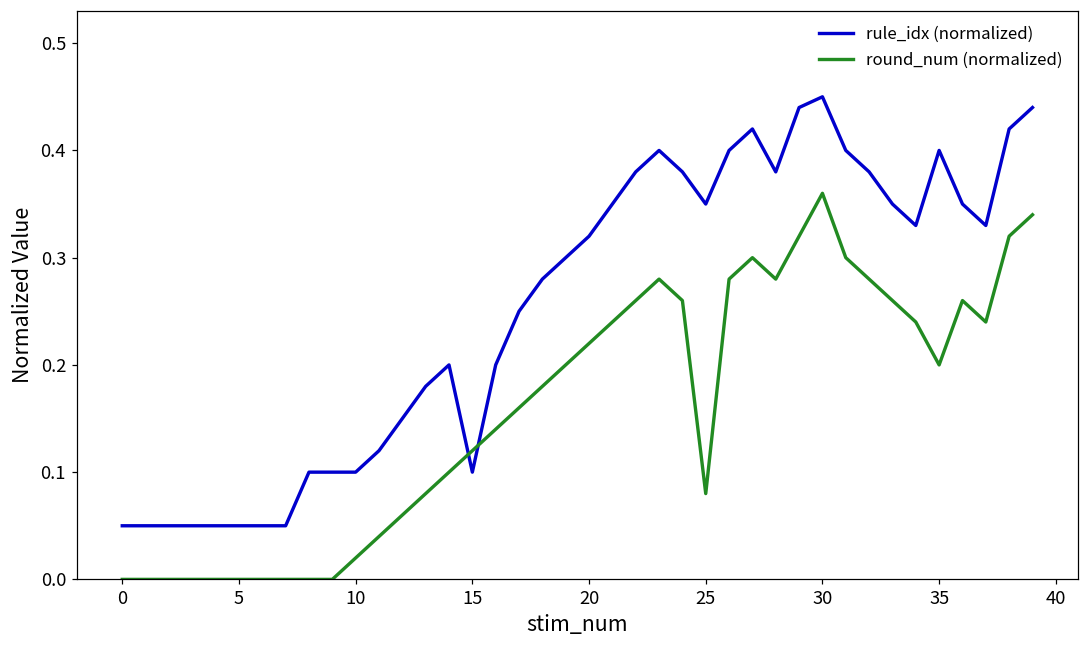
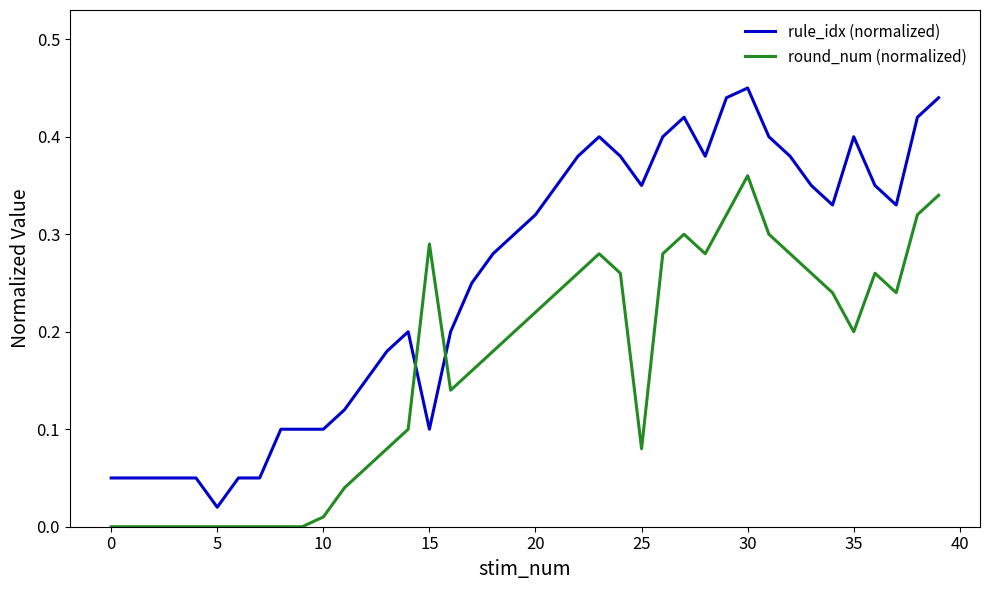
  {
    "rule_idx (normalized)": {
      "0": 0.05,
-     "5": 0.05,
+     "5": 0.02,
      "10": 0.10,
      "15": 0.10,
      "20": 0.32,
      "25": 0.35,
      "30": 0.45,
      "35": 0.40
    },
    "round_num (normalized)": {
      "0": 0.00,
      "5": 0.00,
-     "10": 0.02,
-     "15": 0.12,
+     "10": 0.01,
+     "15": 0.29,
      "20": 0.22,
      "25": 0.08,
      "30": 0.36,
      "35": 0.20
    }
  }
